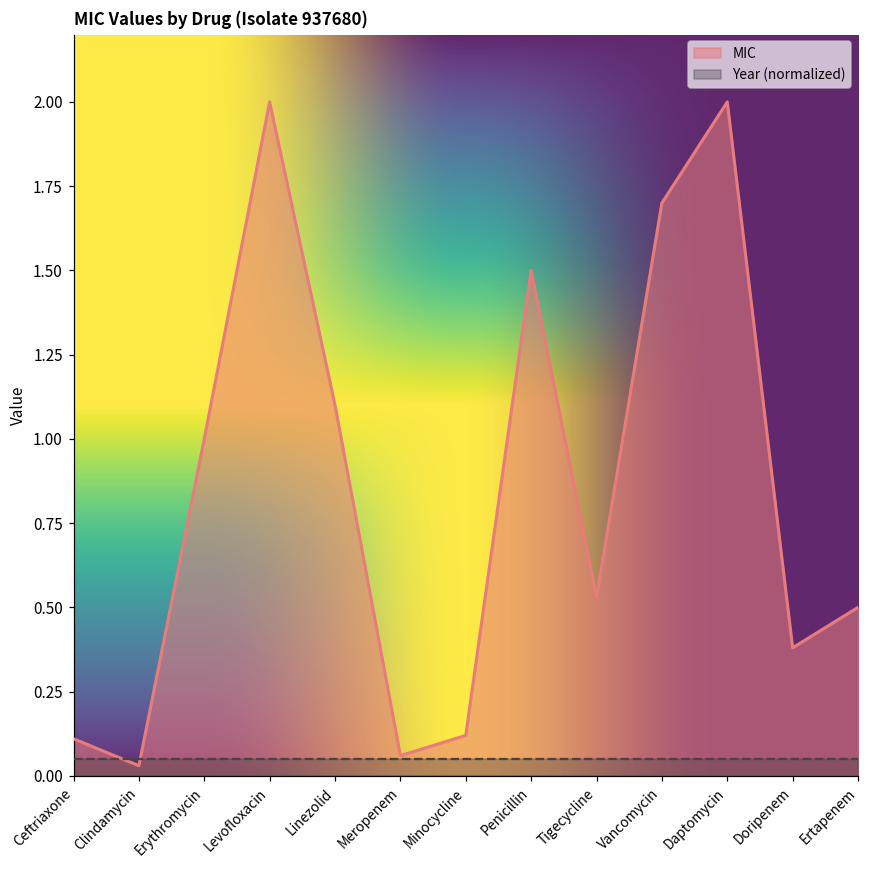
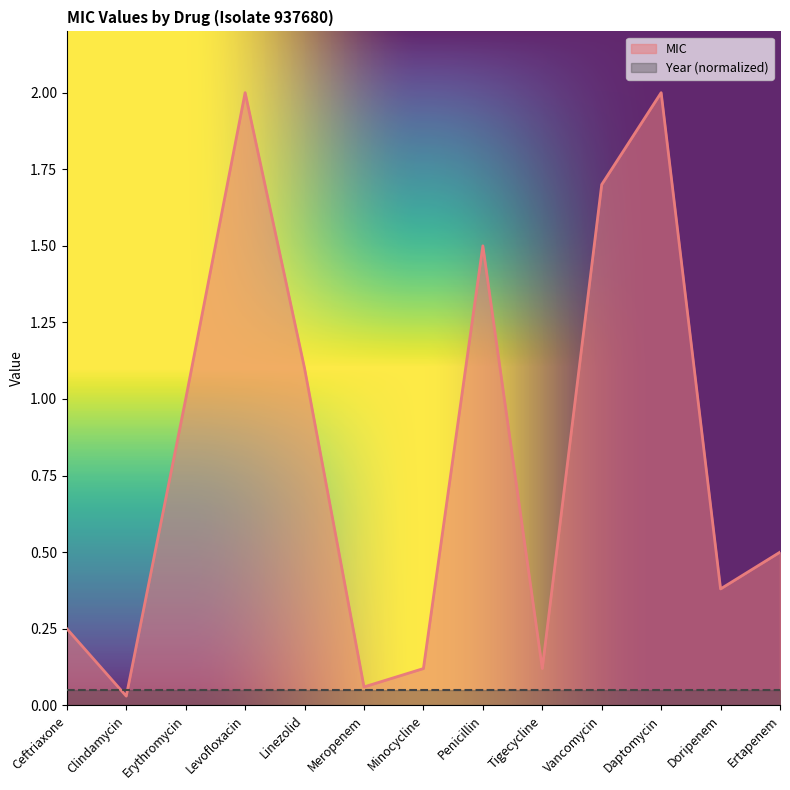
  {
    "MIC": {
-     "Ceftriaxone": 0.11,
+     "Ceftriaxone": 0.25,
      "Clindamycin": 0.03,
      "Erythromycin": 1.00,
      "Levofloxacin": 2.00,
      "Linezolid": 1.10,
      "Meropenem": 0.06,
      "Minocycline": 0.12,
      "Penicillin": 1.50,
-     "Tigecycline": 0.53,
+     "Tigecycline": 0.12,
      "Vancomycin": 1.70,
      "Daptomycin": 2.00,
      "Doripenem": 0.38,
      "Ertapenem": 0.50
    },
    "Year (normalized)": {
      "Ceftriaxone": 0.05,
      "Clindamycin": 0.05,
      "Erythromycin": 0.05,
      "Levofloxacin": 0.05,
      "Linezolid": 0.05,
      "Meropenem": 0.05,
      "Minocycline": 0.05,
      "Penicillin": 0.05,
      "Tigecycline": 0.05,
      "Vancomycin": 0.05,
      "Daptomycin": 0.05,
      "Doripenem": 0.05,
      "Ertapenem": 0.05
    }
  }
